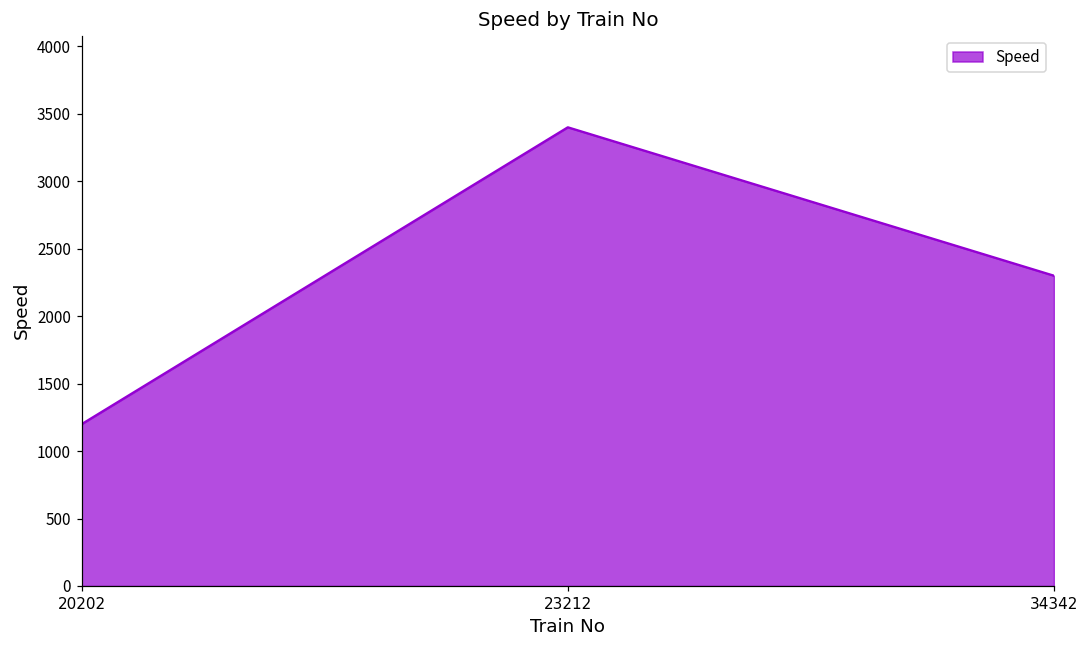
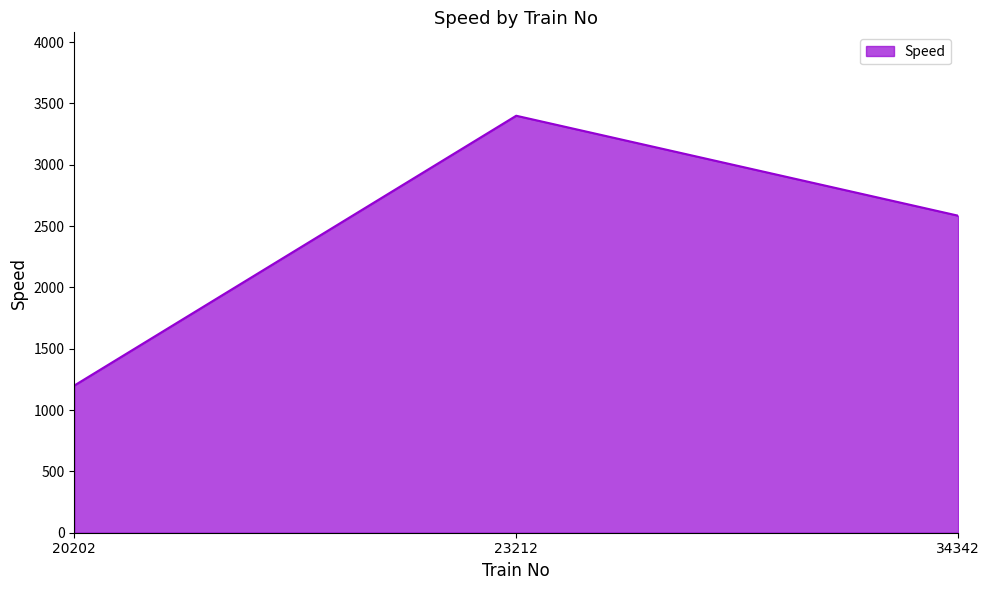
  {
    "20202": 1200,
    "23212": 3400,
-   "34342": 2300
+   "34342": 2590
  }
